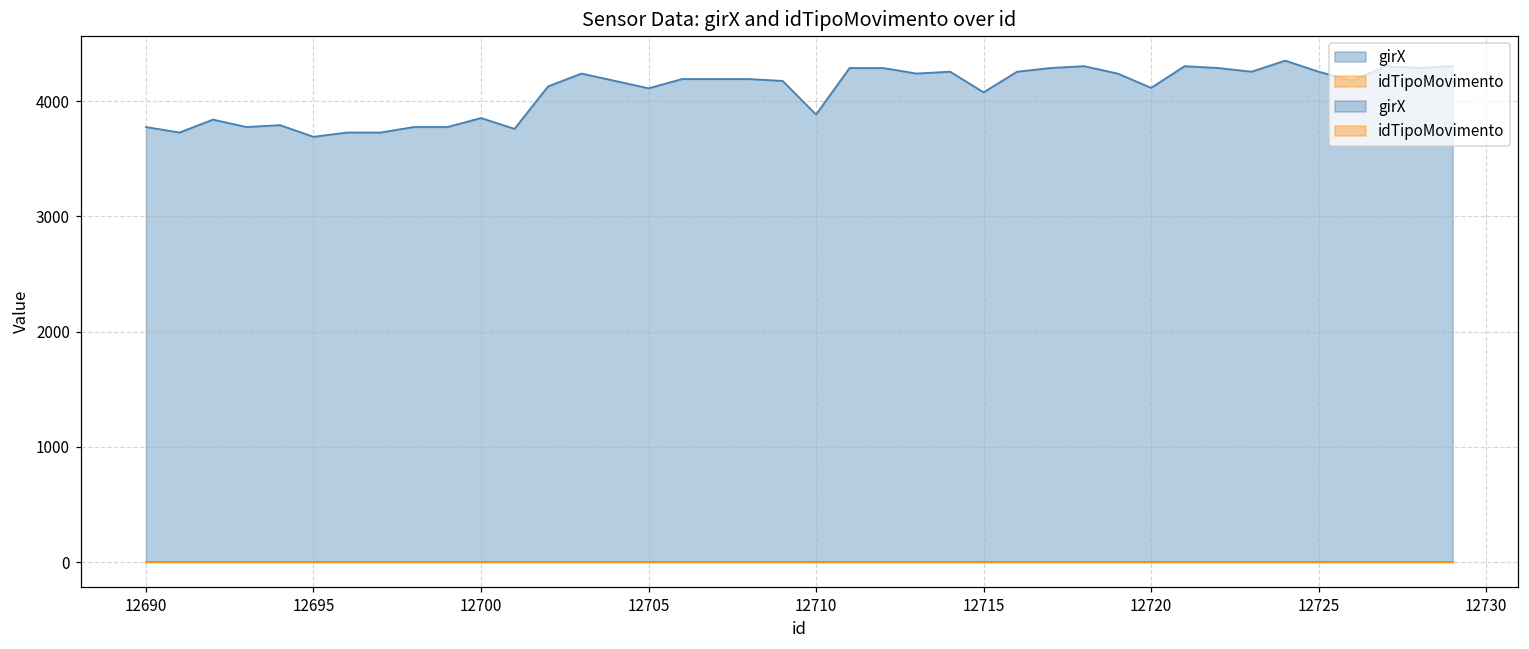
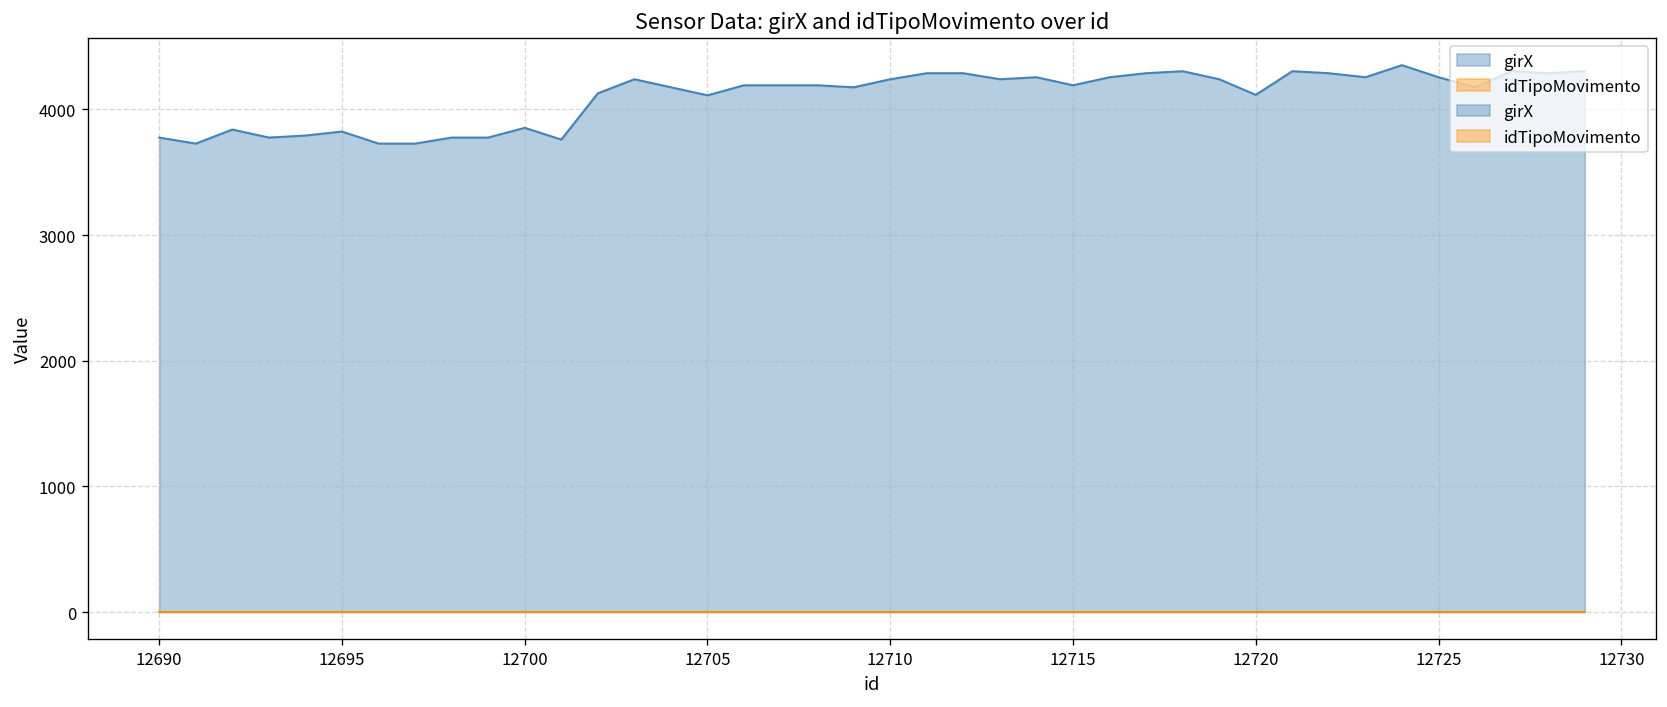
  {
    "girX": {
      "12690": 3780,
-     "12695": 3690,
+     "12695": 3820,
      "12700": 3850,
      "12705": 4110,
-     "12710": 3880,
-     "12715": 4080,
+     "12710": 4240,
+     "12715": 4190,
      "12720": 4120,
      "12725": 4260
    },
    "idTipoMovimento": {
      "12690": 0,
      "12695": 0,
      "12700": 0,
      "12705": 0,
      "12710": 0,
      "12715": 0,
      "12720": 0,
      "12725": 0
    }
  }
